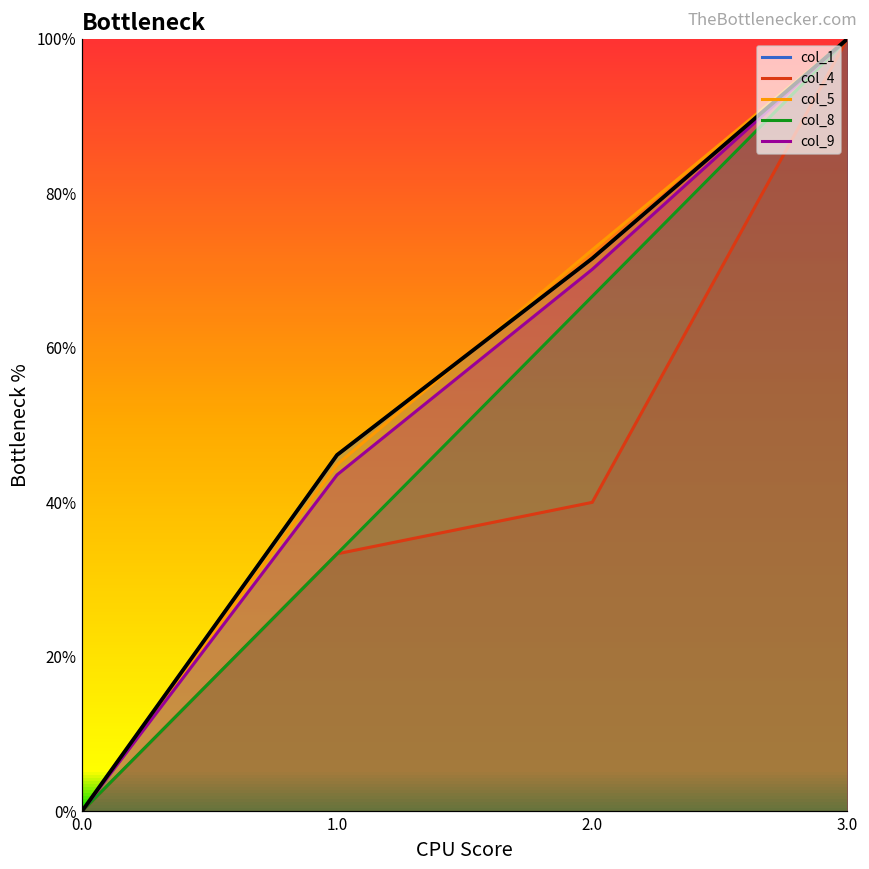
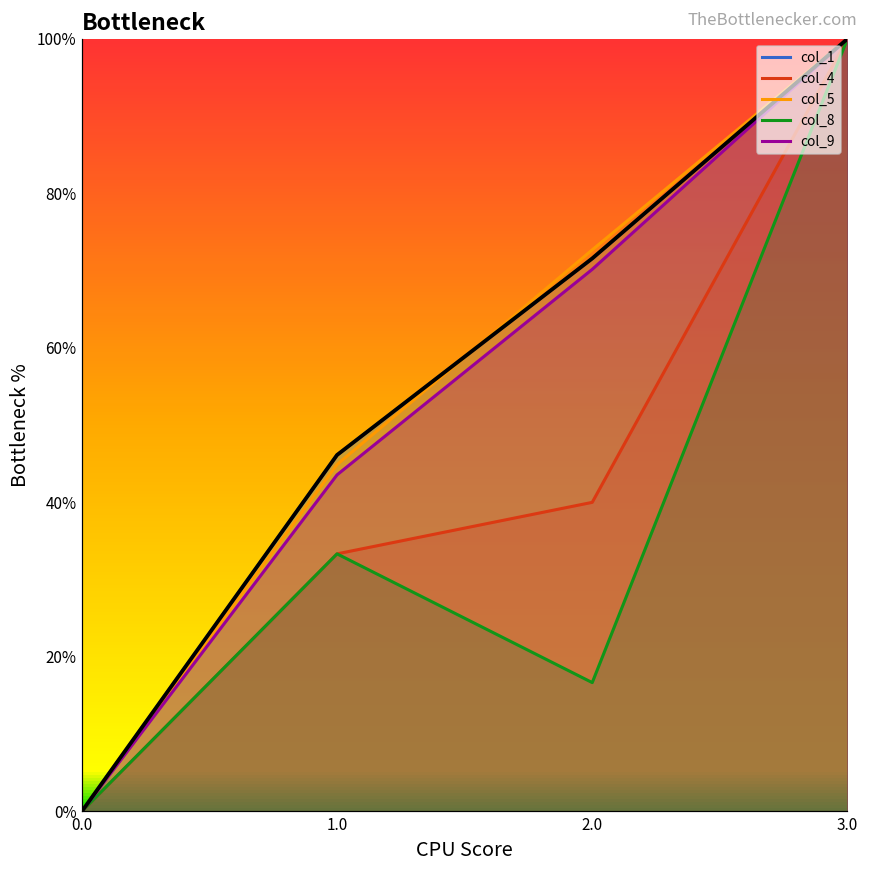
  {
    "col_8": {
-     "2.0": "67%"
+     "2.0": "17%"
    }
  }
